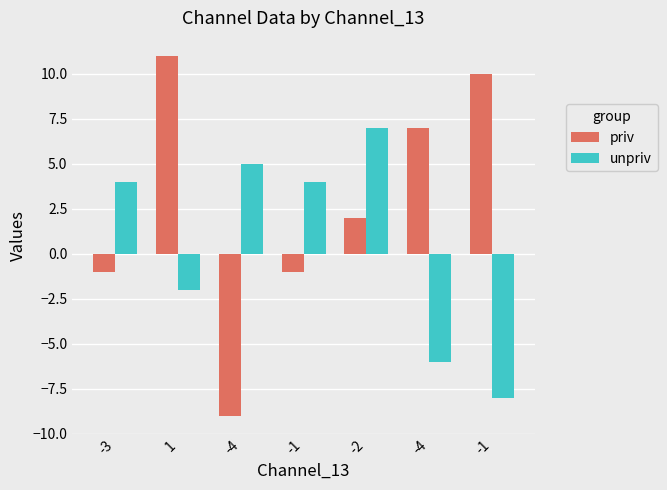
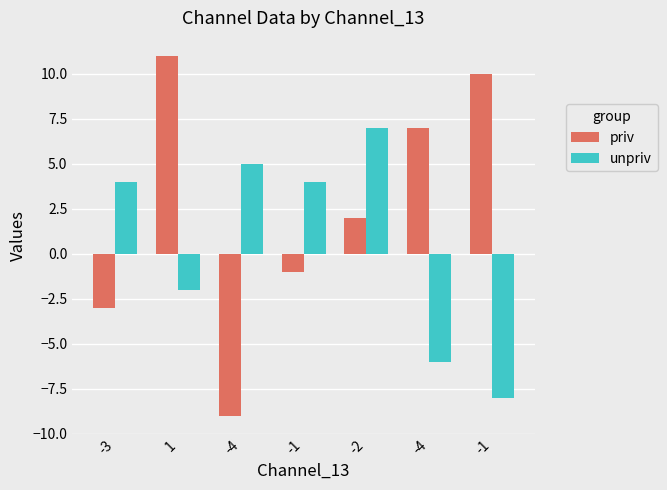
  {
    "priv": {
-     "-3": -1,
+     "-3": -3,
      "1": 11,
      "-2": 2
    },
    "unpriv": {
      "-3": 4,
      "1": -2,
      "-2": 7
    }
  }
